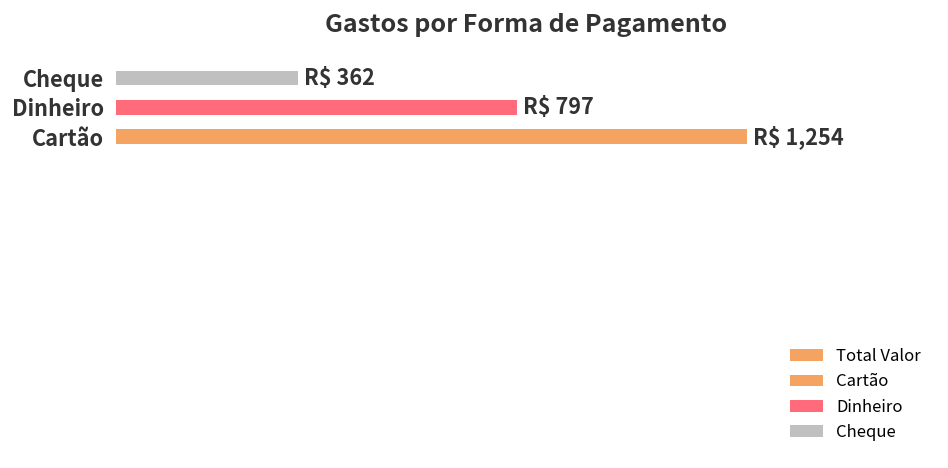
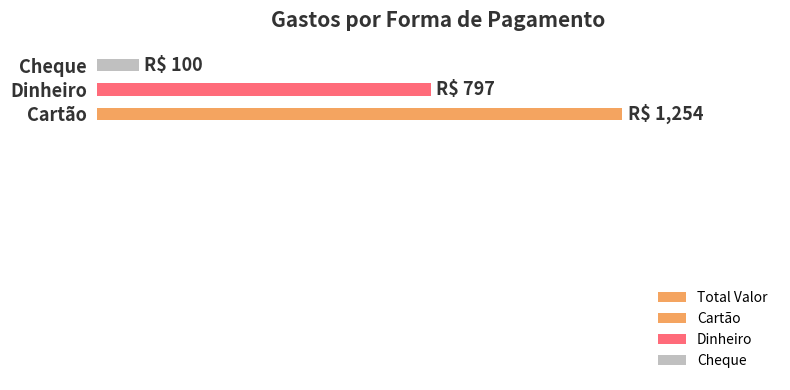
  {
    "Total Valor": {
-     "Cheque": "362",
+     "Cheque": "100",
      "Dinheiro": "797",
      "Cartão": "1,254"
    }
  }
